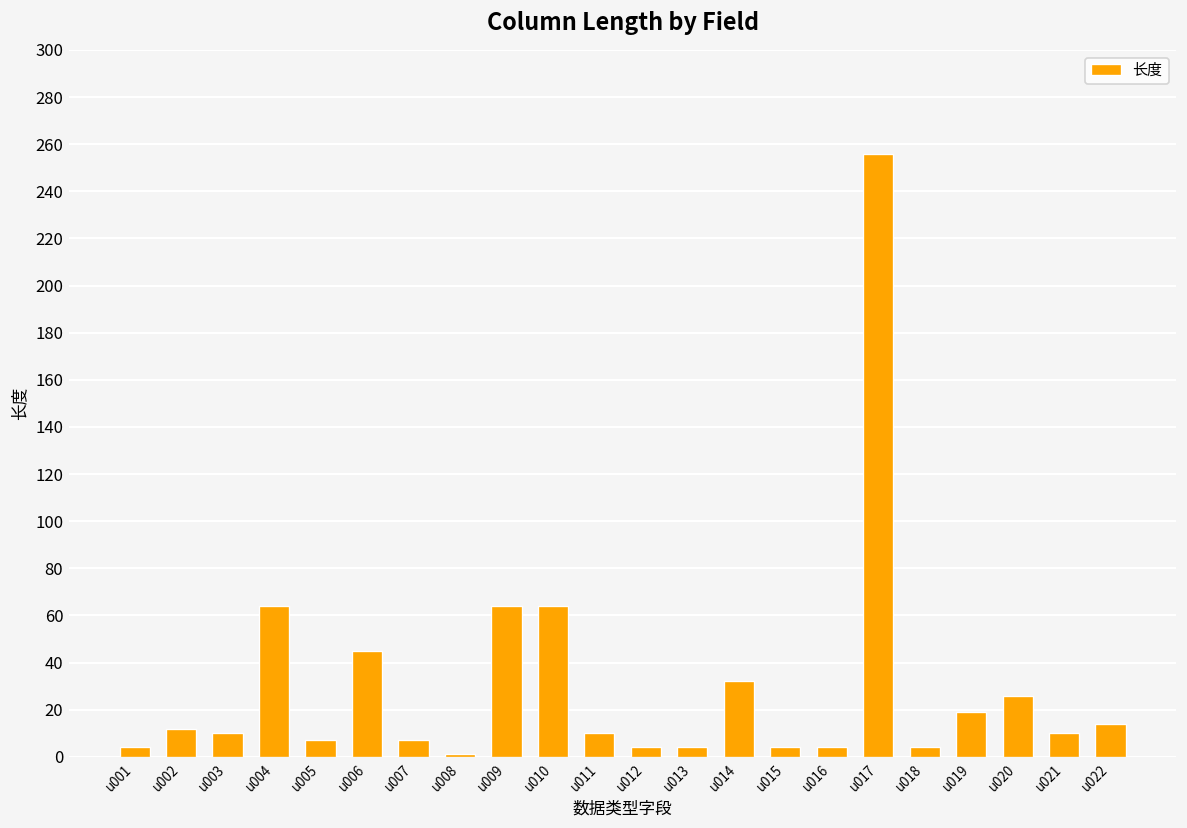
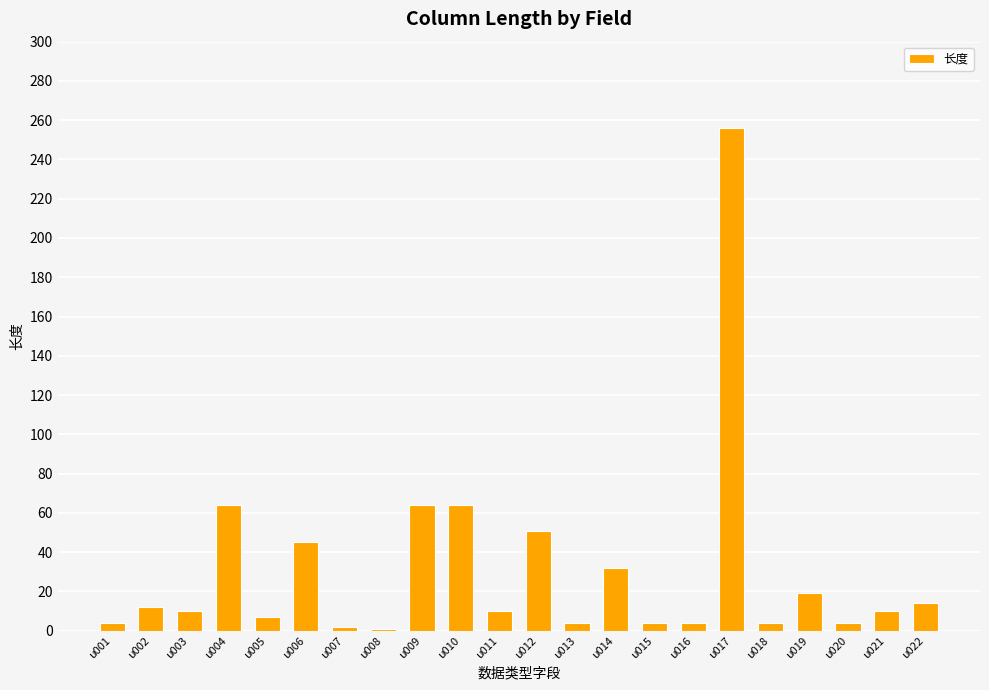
  {
    "u001": 4,
    "u002": 12,
    "u003": 10,
    "u004": 64,
    "u005": 7,
    "u006": 45,
-   "u007": 7,
+   "u007": 2,
    "u009": 64,
    "u010": 64,
    "u011": 10,
-   "u012": 4,
+   "u012": 51,
    "u013": 4,
    "u014": 32,
    "u015": 4,
    "u016": 4,
    "u017": 256,
    "u018": 4,
    "u019": 19,
-   "u020": 26,
+   "u020": 4,
    "u021": 10,
    "u022": 14
  }
